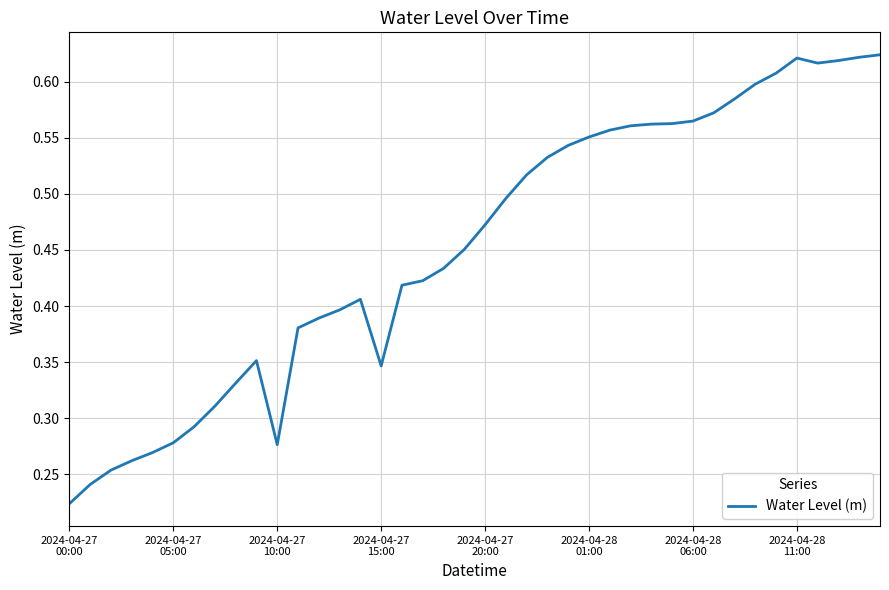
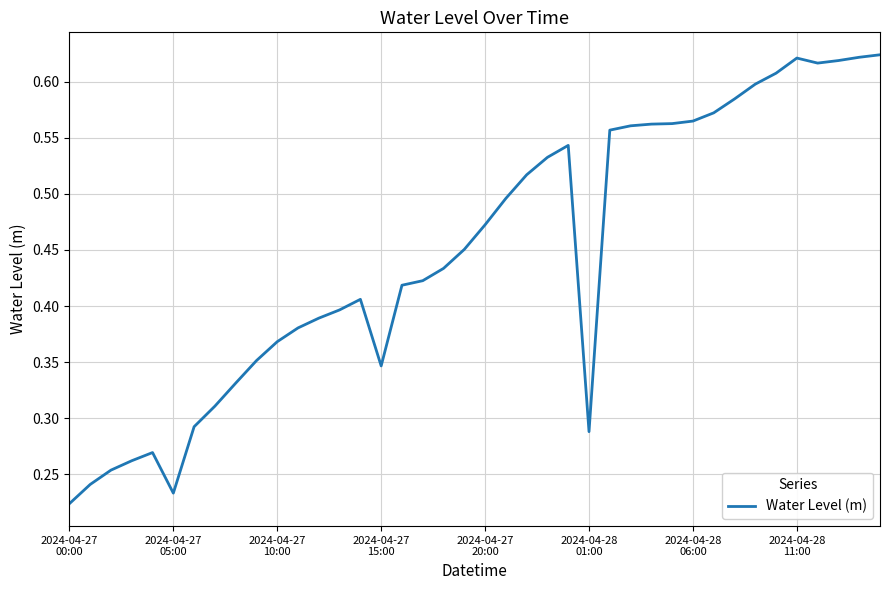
  {
    "2024-04-27 00:00": 0.224,
-   "2024-04-27 05:00": 0.278,
-   "2024-04-27 10:00": 0.276,
+   "2024-04-27 05:00": 0.233,
+   "2024-04-27 10:00": 0.368,
    "2024-04-27 15:00": 0.347,
    "2024-04-27 20:00": 0.472,
-   "2024-04-28 01:00": 0.551,
+   "2024-04-28 01:00": 0.288,
    "2024-04-28 06:00": 0.565,
    "2024-04-28 11:00": 0.621
  }
